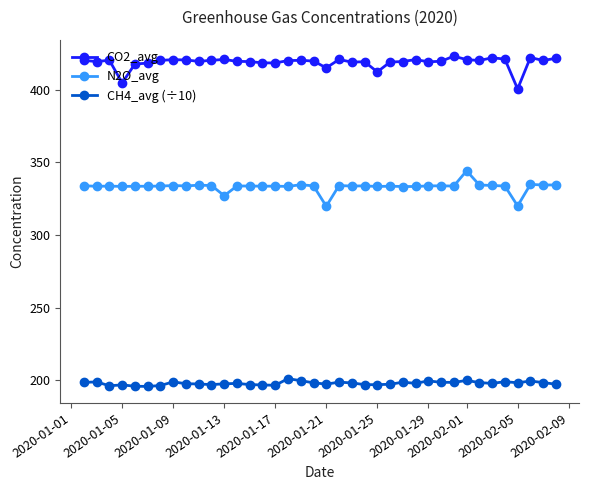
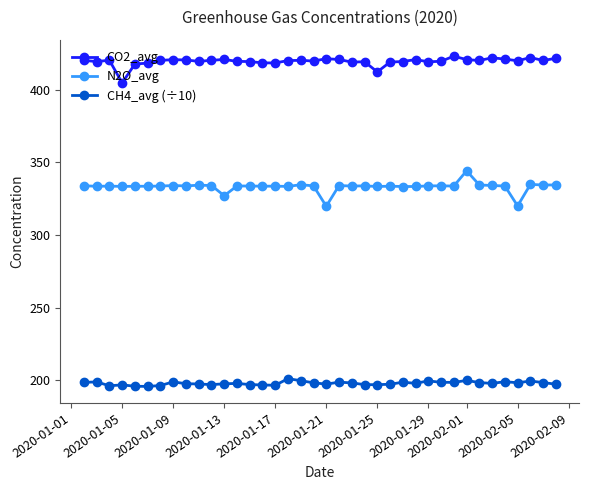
  {
    "CO2_avg": {
      "2020-01-05": 405,
      "2020-01-09": 421,
      "2020-01-13": 421,
      "2020-01-17": 418,
-     "2020-01-21": 415,
+     "2020-01-21": 421,
      "2020-01-25": 412,
      "2020-01-29": 419,
      "2020-02-01": 421,
-     "2020-02-05": 401
+     "2020-02-05": 420
    },
    "N2O_avg": {
      "2020-01-05": 333,
      "2020-01-09": 334,
      "2020-01-13": 327,
      "2020-01-17": 334,
      "2020-01-21": 320,
      "2020-01-25": 333,
      "2020-01-29": 334,
      "2020-02-01": 344,
      "2020-02-05": 320
    },
    "CH4_avg (÷10)": {
      "2020-01-05": 197,
      "2020-01-09": 199,
      "2020-01-13": 198,
      "2020-01-17": 197,
      "2020-01-21": 197,
      "2020-01-25": 197,
      "2020-01-29": 200,
      "2020-02-01": 200,
      "2020-02-05": 198
    }
  }
